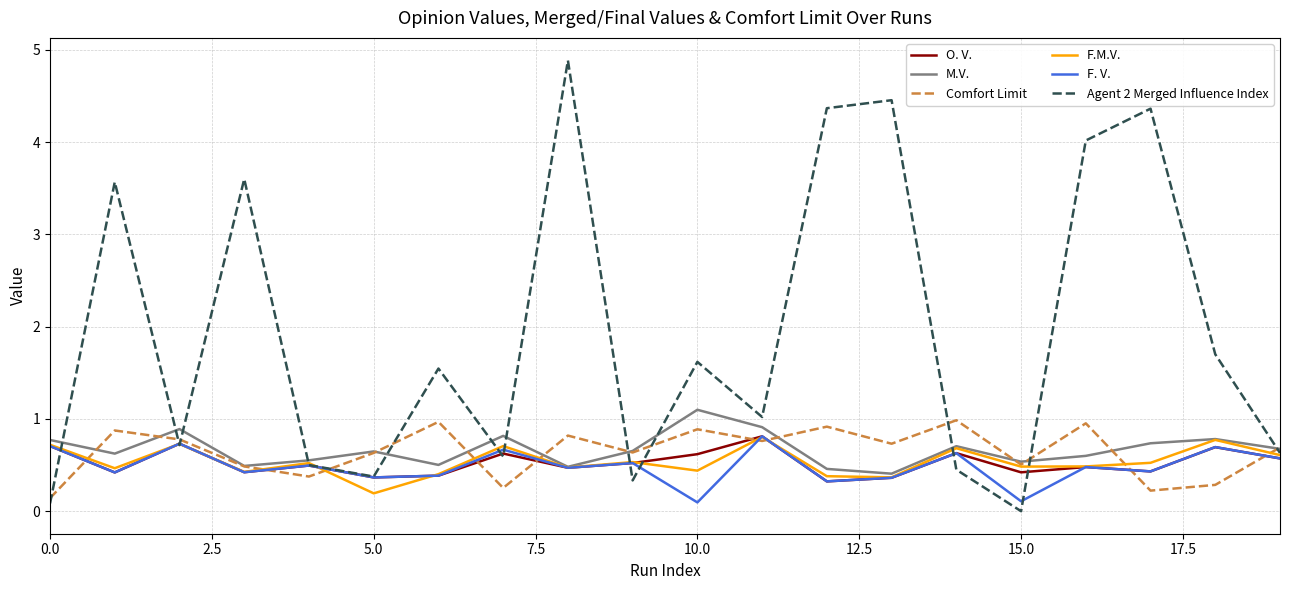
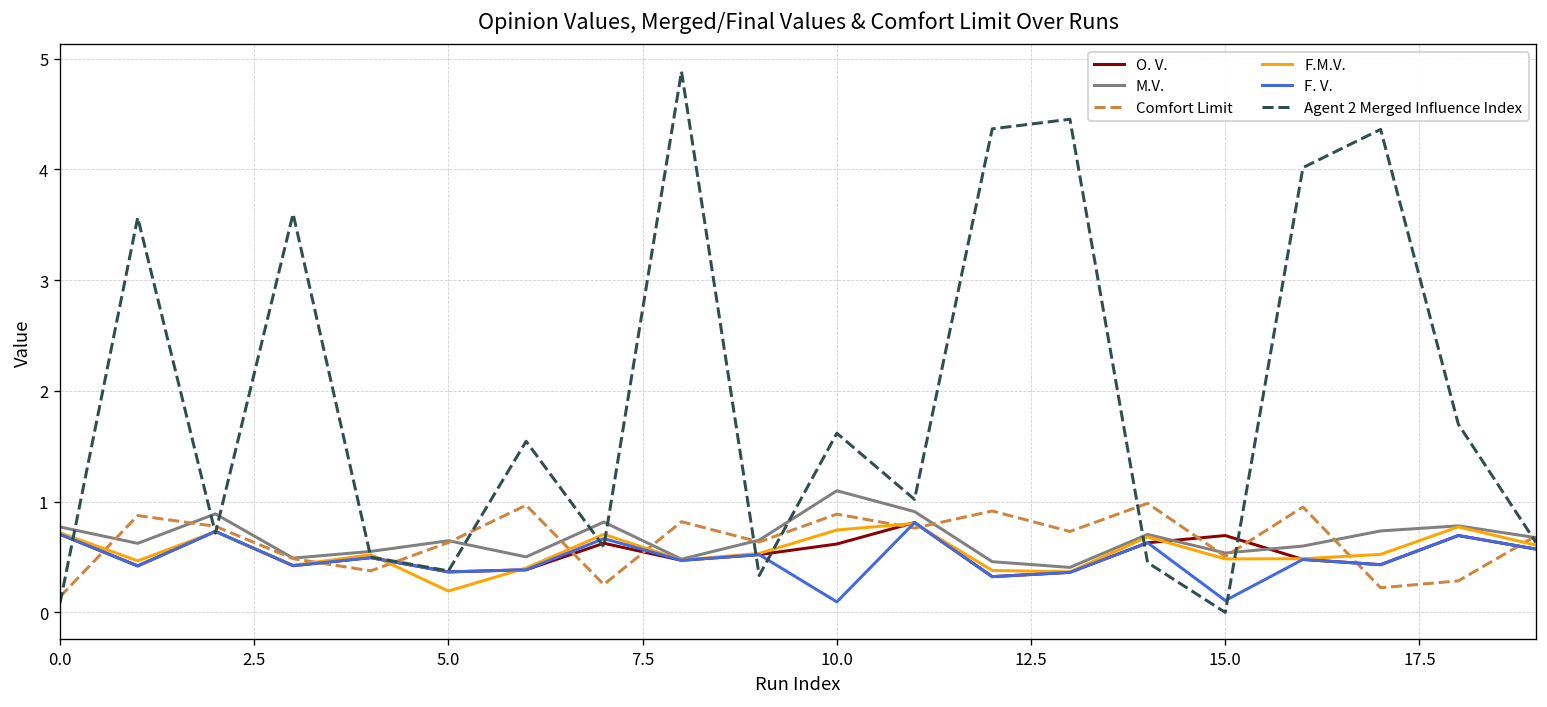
  {
    "O. V.": {
      "10.0": 0.6,
-     "15.0": 0.4
+     "15.0": 0.7
    },
    "M.V.": {
      "0.0": 0.8,
      "10.0": 1.1,
      "15.0": 0.5
    },
    "Comfort Limit": {
      "0.0": 0.1,
      "10.0": 0.9
    },
    "F.M.V.": {
      "5.0": 0.2,
-     "10.0": 0.4
+     "10.0": 0.7
    },
    "F. V.": {
      "10.0": 0.1,
      "15.0": 0.1
    },
    "Agent 2 Merged Influence Index": {
      "0.0": 0.1,
      "10.0": 1.6,
      "15.0": 0.0
    }
  }
